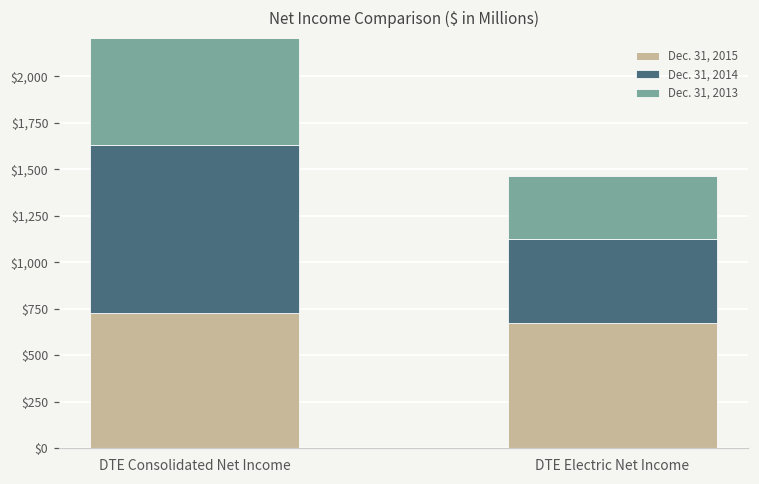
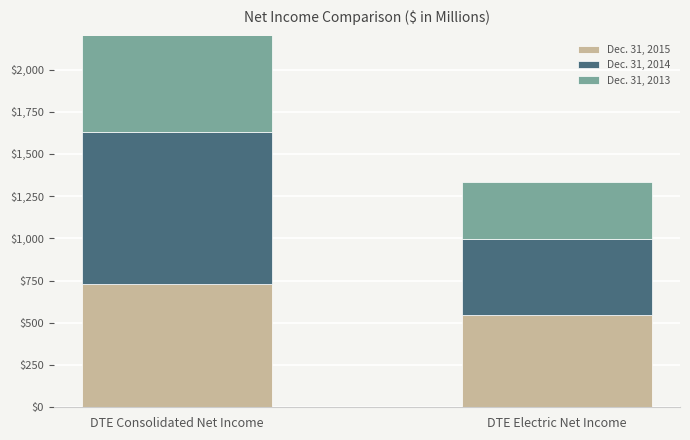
  {
    "Dec. 31, 2015": {
      "DTE Consolidated Net Income": "$730",
-     "DTE Electric Net Income": "$670"
+     "DTE Electric Net Income": "$540"
    },
    "Dec. 31, 2014": {
      "DTE Consolidated Net Income": "$910",
      "DTE Electric Net Income": "$450"
    },
    "Dec. 31, 2013": {
      "DTE Electric Net Income": "$340"
    }
  }
